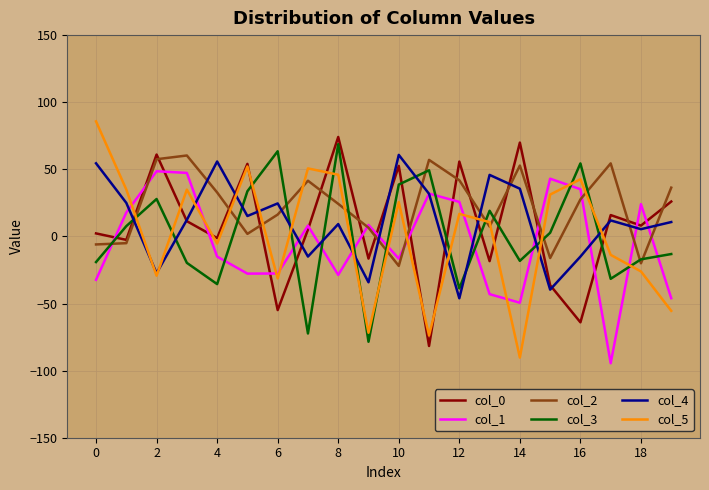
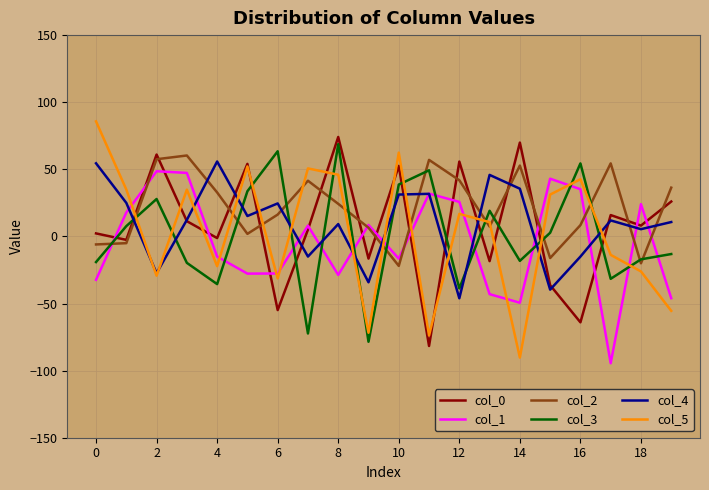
  {
    "col_0": {
      "0": 2,
      "2": 61,
      "4": -1,
      "6": -55,
      "8": 74,
      "10": 53,
      "12": 56,
      "14": 70,
      "16": -64,
      "18": 8
    },
    "col_1": {
      "0": -32,
      "2": 49,
      "4": -15,
      "6": -28,
      "8": -29,
      "10": -17,
      "12": 26,
      "14": -49,
      "16": 35,
      "18": 24
    },
    "col_2": {
      "0": -6,
      "2": 58,
      "4": 33,
      "6": 16,
      "8": 24,
      "10": -22,
      "12": 42,
      "14": 53,
-     "16": 28,
+     "16": 8,
      "18": -20
    },
    "col_3": {
      "0": -19,
      "2": 28,
      "4": -36,
      "6": 63,
      "8": 69,
      "10": 39,
      "12": -39,
      "14": -18,
      "16": 54,
      "18": -17
    },
    "col_4": {
      "0": 54,
      "4": 56,
      "6": 25,
      "8": 9,
-     "10": 61,
+     "10": 31,
      "12": -46,
      "14": 36,
      "16": -15,
      "18": 5
    },
    "col_5": {
      "0": 86,
-     "4": -5,
+     "4": -22,
      "6": -31,
      "8": 46,
-     "10": 26,
+     "10": 62,
      "12": 17,
      "14": -90,
      "16": 43,
      "18": -26
    }
  }
